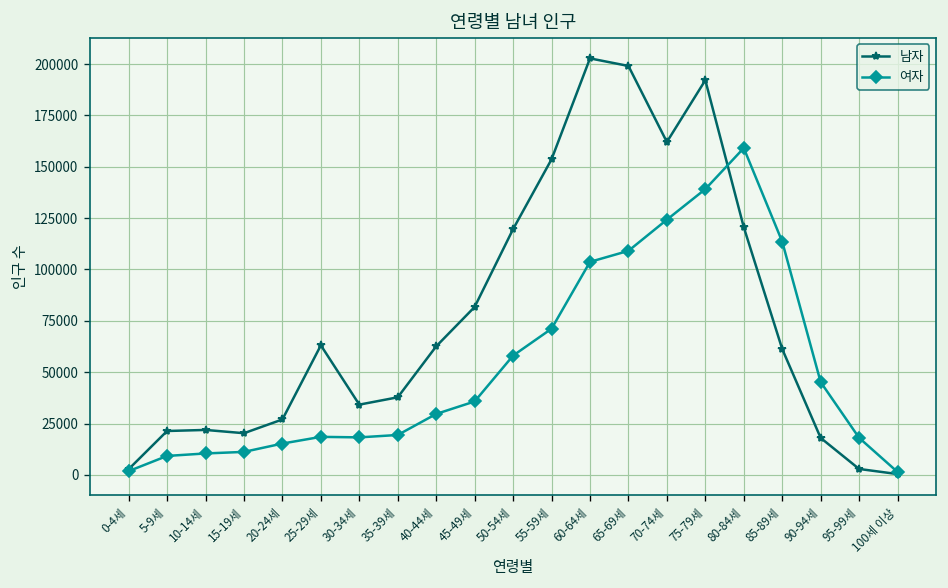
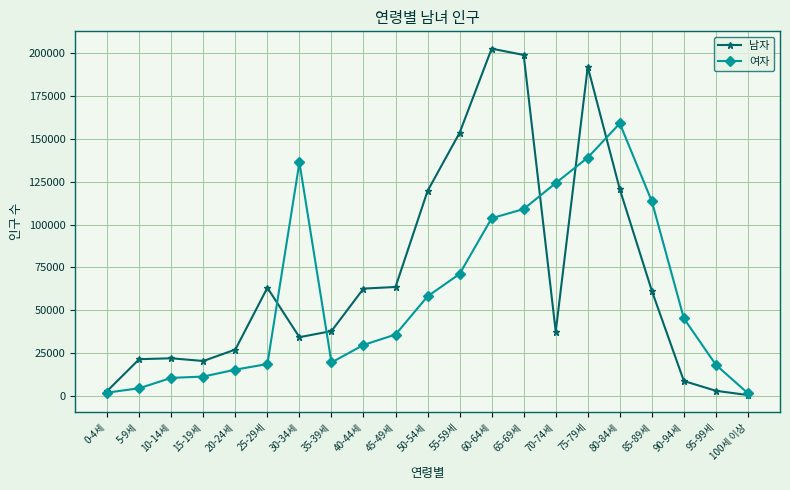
  {
    "남자": {
      "5-9세": 21000,
      "10-14세": 22000,
      "15-19세": 20000,
      "20-24세": 27000,
      "25-29세": 63000,
      "30-34세": 34000,
      "35-39세": 38000,
      "40-44세": 63000,
-     "45-49세": 82000,
+     "45-49세": 64000,
      "50-54세": 120000,
      "55-59세": 154000,
      "60-64세": 203000,
      "65-69세": 199000,
-     "70-74세": 162000,
+     "70-74세": 37000,
      "75-79세": 192000,
      "80-84세": 121000,
      "85-89세": 61000,
-     "90-94세": 18000,
+     "90-94세": 9000,
      "95-99세": 3000
    },
    "여자": {
-     "5-9세": 9000,
+     "5-9세": 4000,
      "10-14세": 10000,
      "15-19세": 11000,
      "20-24세": 15000,
      "25-29세": 19000,
-     "30-34세": 18000,
+     "30-34세": 136000,
      "35-39세": 19000,
      "40-44세": 30000,
      "45-49세": 36000,
      "50-54세": 58000,
      "55-59세": 71000,
      "60-64세": 104000,
      "65-69세": 109000,
      "70-74세": 124000,
      "75-79세": 139000,
      "80-84세": 159000,
      "85-89세": 114000,
      "90-94세": 45000,
      "95-99세": 18000
    }
  }
